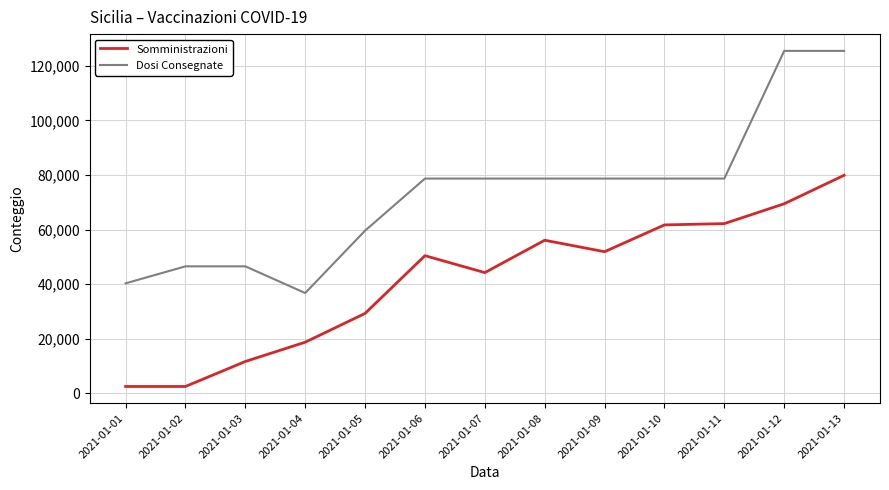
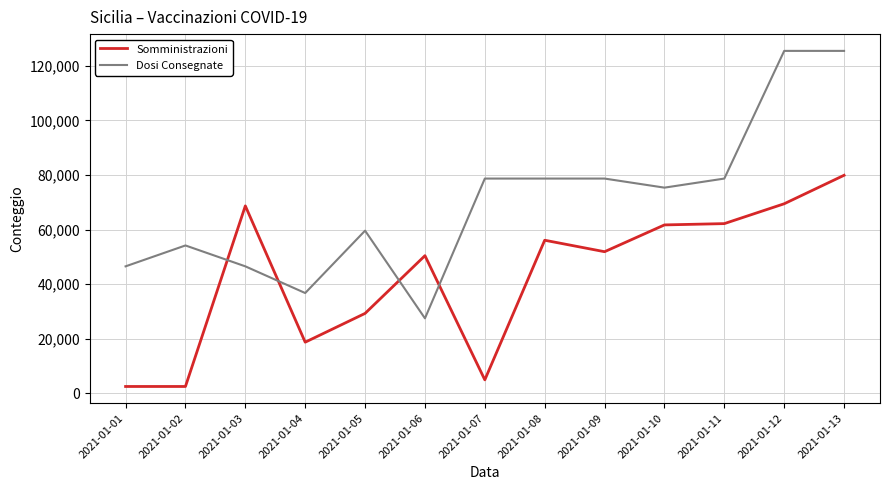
  {
    "Somministrazioni": {
      "2021-01-01": "2,000",
      "2021-01-02": "2,000",
-     "2021-01-03": "12,000",
+     "2021-01-03": "69,000",
      "2021-01-04": "19,000",
      "2021-01-05": "29,000",
      "2021-01-06": "50,000",
-     "2021-01-07": "44,000",
+     "2021-01-07": "5,000",
      "2021-01-08": "56,000",
      "2021-01-09": "52,000",
      "2021-01-10": "62,000",
      "2021-01-11": "62,000",
      "2021-01-12": "69,000",
      "2021-01-13": "80,000"
    },
    "Dosi Consegnate": {
-     "2021-01-01": "40,000",
-     "2021-01-02": "47,000",
+     "2021-01-01": "47,000",
+     "2021-01-02": "54,000",
      "2021-01-03": "47,000",
      "2021-01-04": "37,000",
      "2021-01-05": "60,000",
-     "2021-01-06": "79,000",
+     "2021-01-06": "27,000",
      "2021-01-07": "79,000",
      "2021-01-08": "79,000",
      "2021-01-09": "79,000",
-     "2021-01-10": "79,000",
+     "2021-01-10": "75,000",
      "2021-01-11": "79,000",
      "2021-01-12": "125,000",
      "2021-01-13": "125,000"
    }
  }
